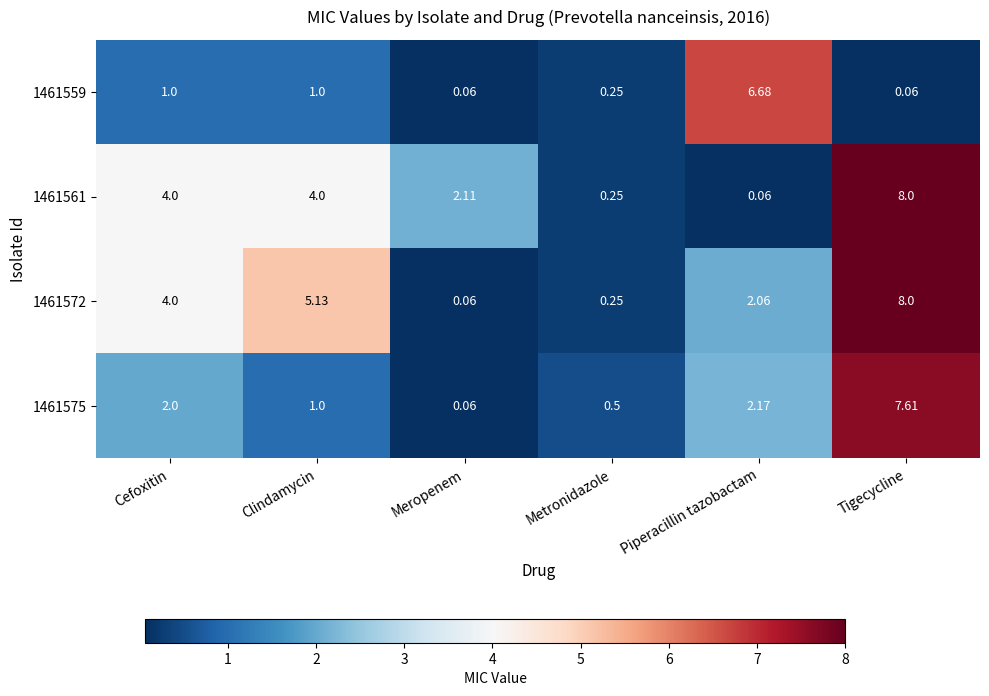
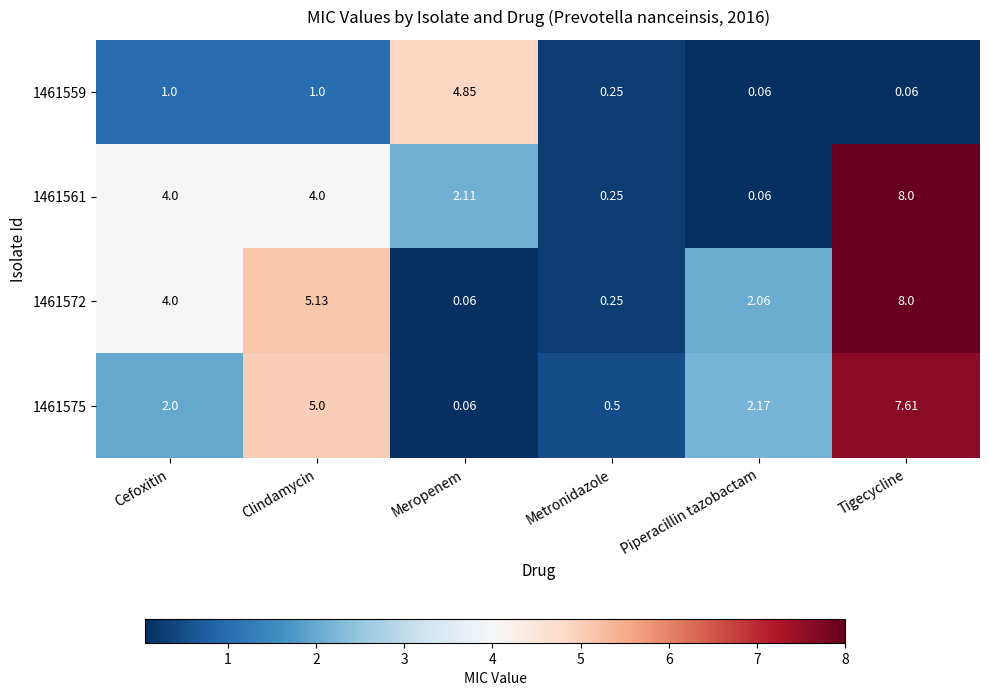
  {
    "1461559": {
      "Cefoxitin": 1.0,
      "Clindamycin": 1.0,
-     "Meropenem": 0.06,
+     "Meropenem": 4.85,
      "Metronidazole": 0.25,
-     "Piperacillin tazobactam": 6.68,
+     "Piperacillin tazobactam": 0.06,
      "Tigecycline": 0.06
    },
    "1461561": {
      "Cefoxitin": 4.0,
      "Clindamycin": 4.0,
      "Meropenem": 2.11,
      "Metronidazole": 0.25,
      "Piperacillin tazobactam": 0.06,
      "Tigecycline": 8.0
    },
    "1461572": {
      "Cefoxitin": 4.0,
      "Clindamycin": 5.13,
      "Meropenem": 0.06,
      "Metronidazole": 0.25,
      "Piperacillin tazobactam": 2.06,
      "Tigecycline": 8.0
    },
    "1461575": {
      "Cefoxitin": 2.0,
-     "Clindamycin": 1.0,
+     "Clindamycin": 5.0,
      "Meropenem": 0.06,
      "Metronidazole": 0.5,
      "Piperacillin tazobactam": 2.17,
      "Tigecycline": 7.61
    }
  }
